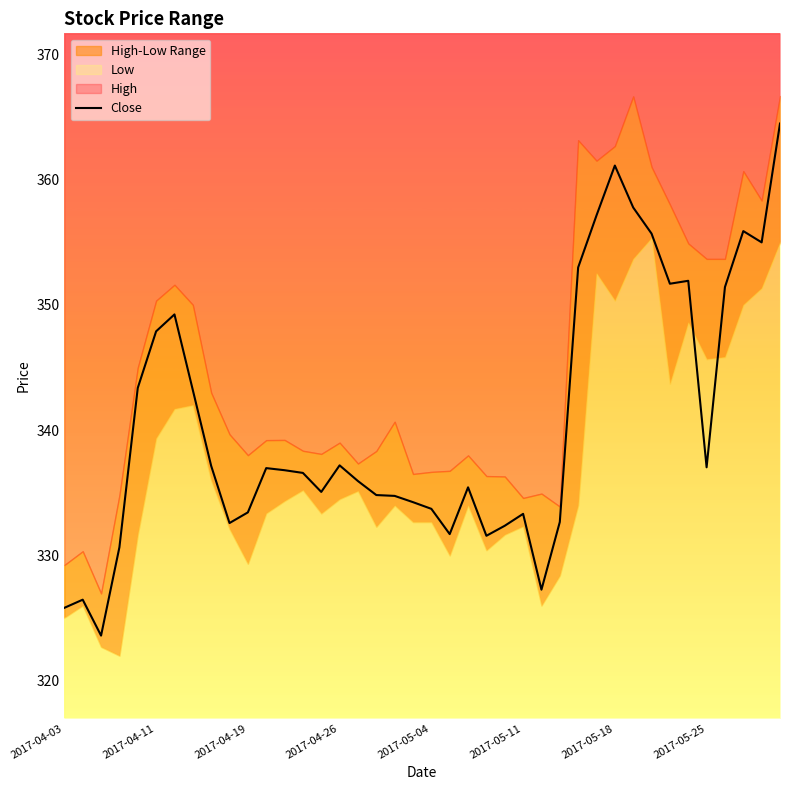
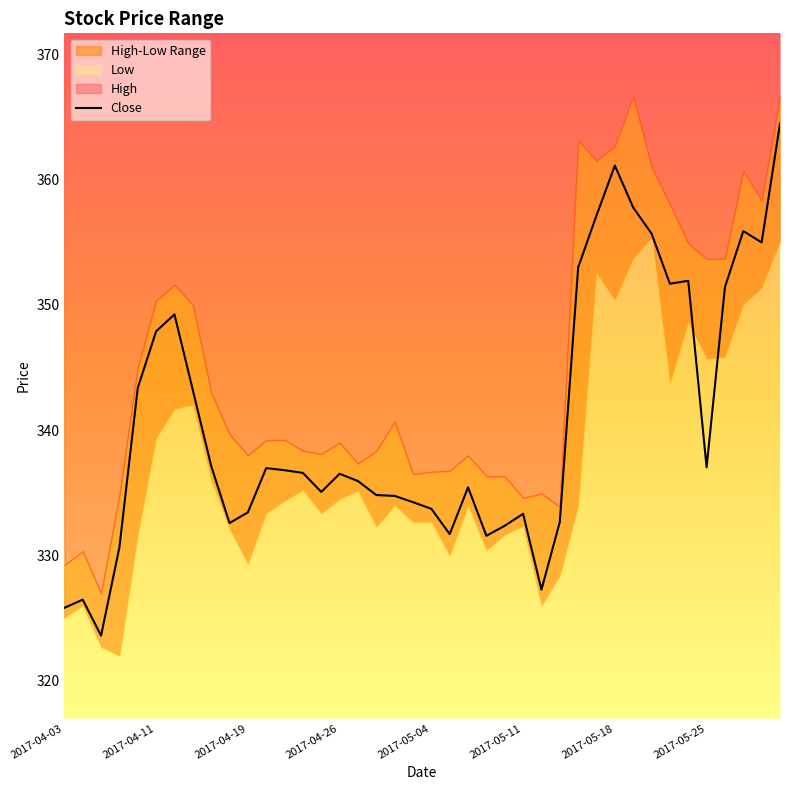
  {
    "Close": {
      "2017-04-03": 325.8,
      "2017-04-11": 347.9,
      "2017-04-19": 333.4,
-     "2017-04-26": 337.2,
+     "2017-04-26": 336.5,
      "2017-05-04": 333.7,
      "2017-05-11": 333.3,
      "2017-05-18": 361.1,
      "2017-05-25": 337.0
    },
    "Low": {
      "2017-04-03": 325.0,
      "2017-04-11": 339.4,
      "2017-04-19": 329.3,
      "2017-04-26": 334.5,
      "2017-05-04": 332.7,
      "2017-05-11": 332.3,
      "2017-05-18": 350.3,
      "2017-05-25": 345.7
    },
    "High": {
      "2017-04-03": 42.4,
      "2017-04-11": 21.3,
      "2017-04-19": 33.7,
      "2017-04-26": 32.7,
      "2017-05-04": 35.0,
      "2017-05-11": 37.1,
      "2017-05-18": 9.0,
      "2017-05-25": 18.0
    }
  }
